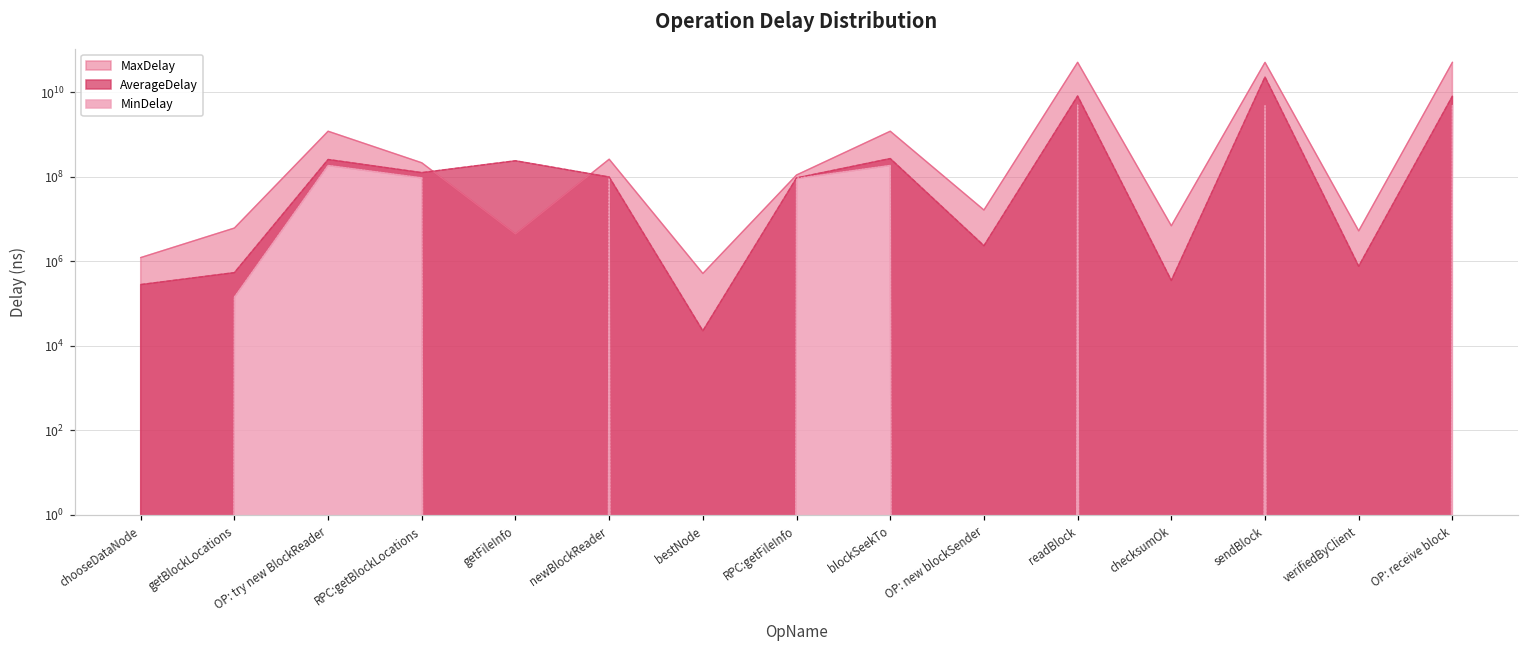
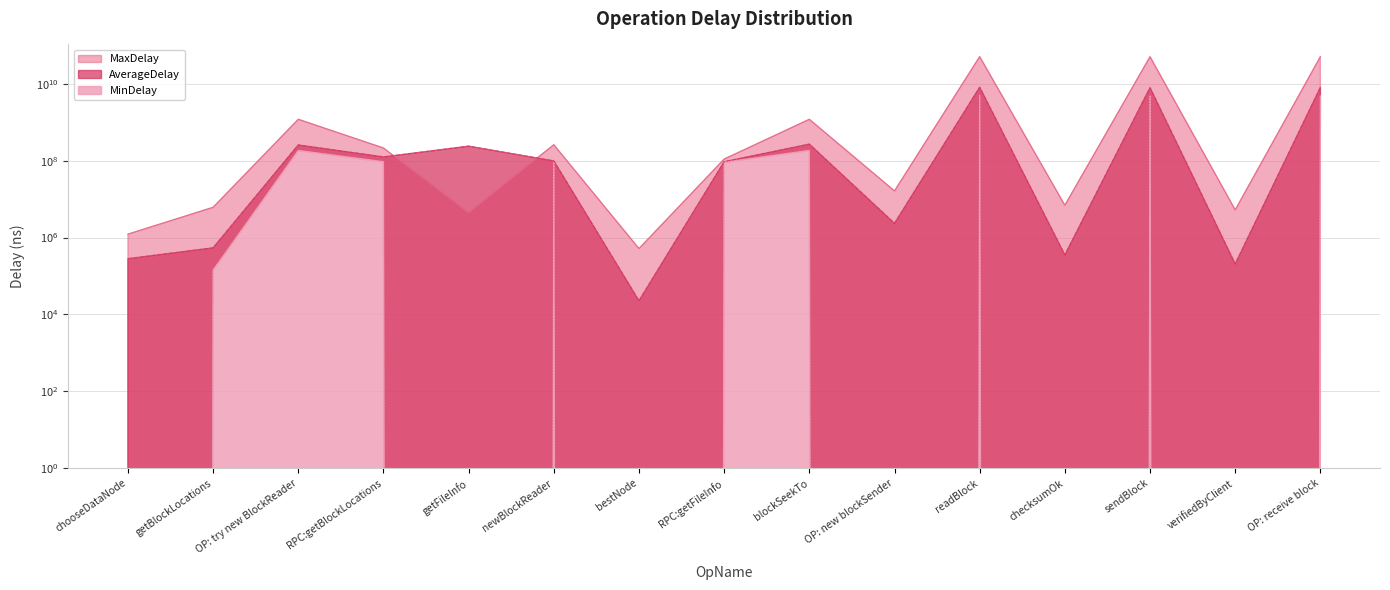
  {
    "AverageDelay": {
      "chooseDataNode": 300000,
      "getBlockLocations": 500000,
      "OP: try new BlockReader": 300000000,
      "RPC:getBlockLocations": 120000000,
      "getFileInfo": 200000000,
      "bestNode": 20000,
      "blockSeekTo": 300000000,
      "OP: new blockSender": 2000000,
      "readBlock": 8000000000,
      "checksumOk": 400000,
-     "sendBlock": 20000000000,
-     "verifiedByClient": 800000,
+     "sendBlock": 8000000000,
+     "verifiedByClient": 200000,
      "OP: receive block": 8000000000
    }
  }
